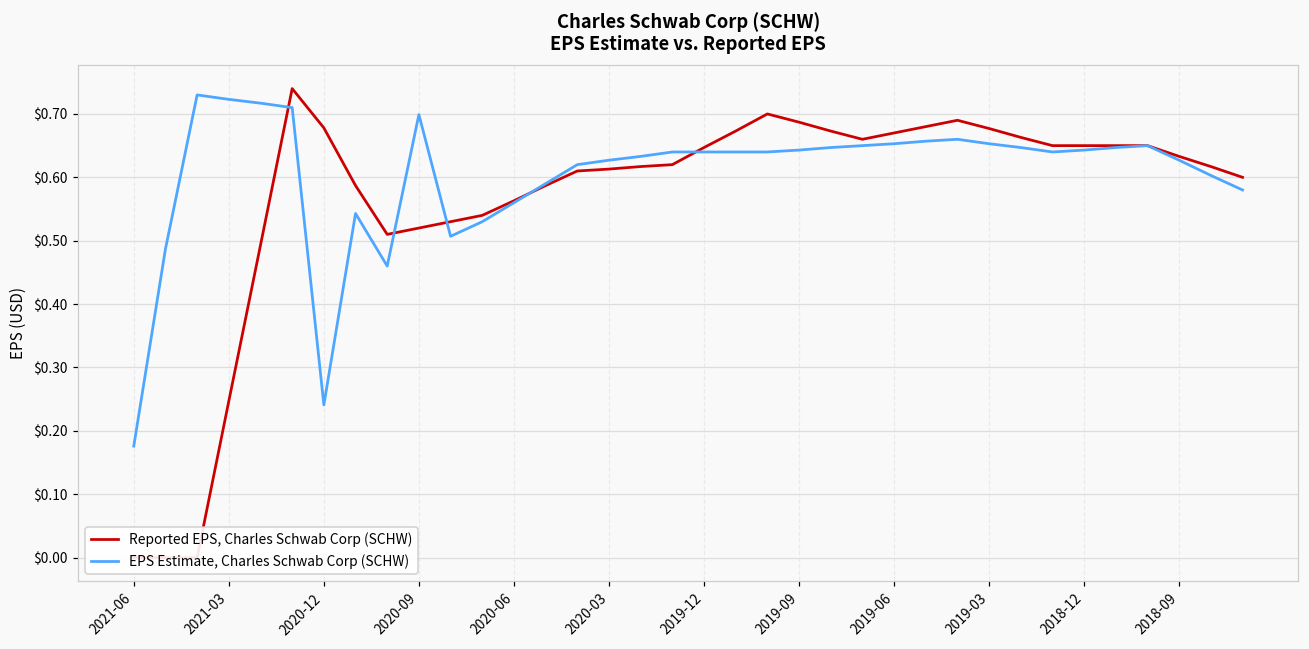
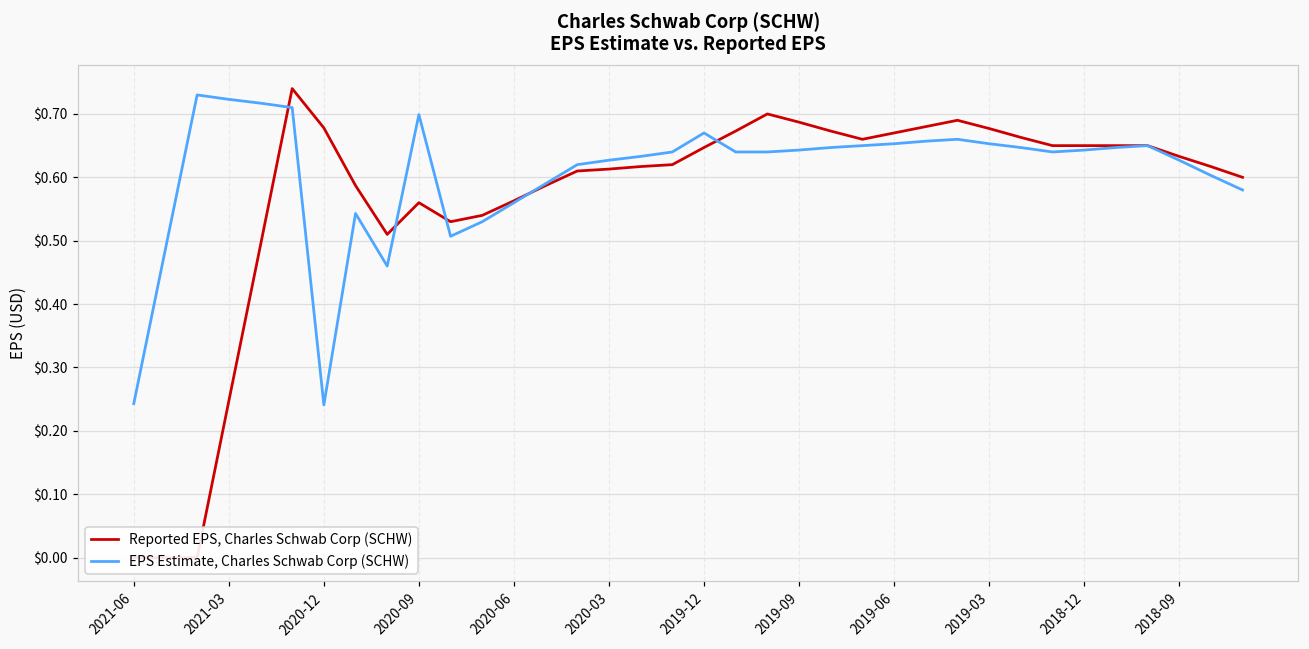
  {
    "Reported EPS, Charles Schwab Corp (SCHW)": {
      "2021-03": "$0.25",
      "2020-12": "$0.68",
-     "2020-09": "$0.52",
+     "2020-09": "$0.56",
      "2020-03": "$0.61",
      "2019-12": "$0.65",
      "2019-09": "$0.69",
      "2019-06": "$0.67",
      "2019-03": "$0.68",
      "2018-12": "$0.65",
      "2018-09": "$0.63"
    },
    "EPS Estimate, Charles Schwab Corp (SCHW)": {
-     "2021-06": "$0.18",
+     "2021-06": "$0.24",
      "2021-03": "$0.72",
      "2020-12": "$0.24",
      "2020-09": "$0.70",
      "2020-03": "$0.63",
-     "2019-12": "$0.64",
+     "2019-12": "$0.67",
      "2019-09": "$0.64",
      "2019-06": "$0.65",
      "2019-03": "$0.65",
      "2018-12": "$0.64",
      "2018-09": "$0.63"
    }
  }
